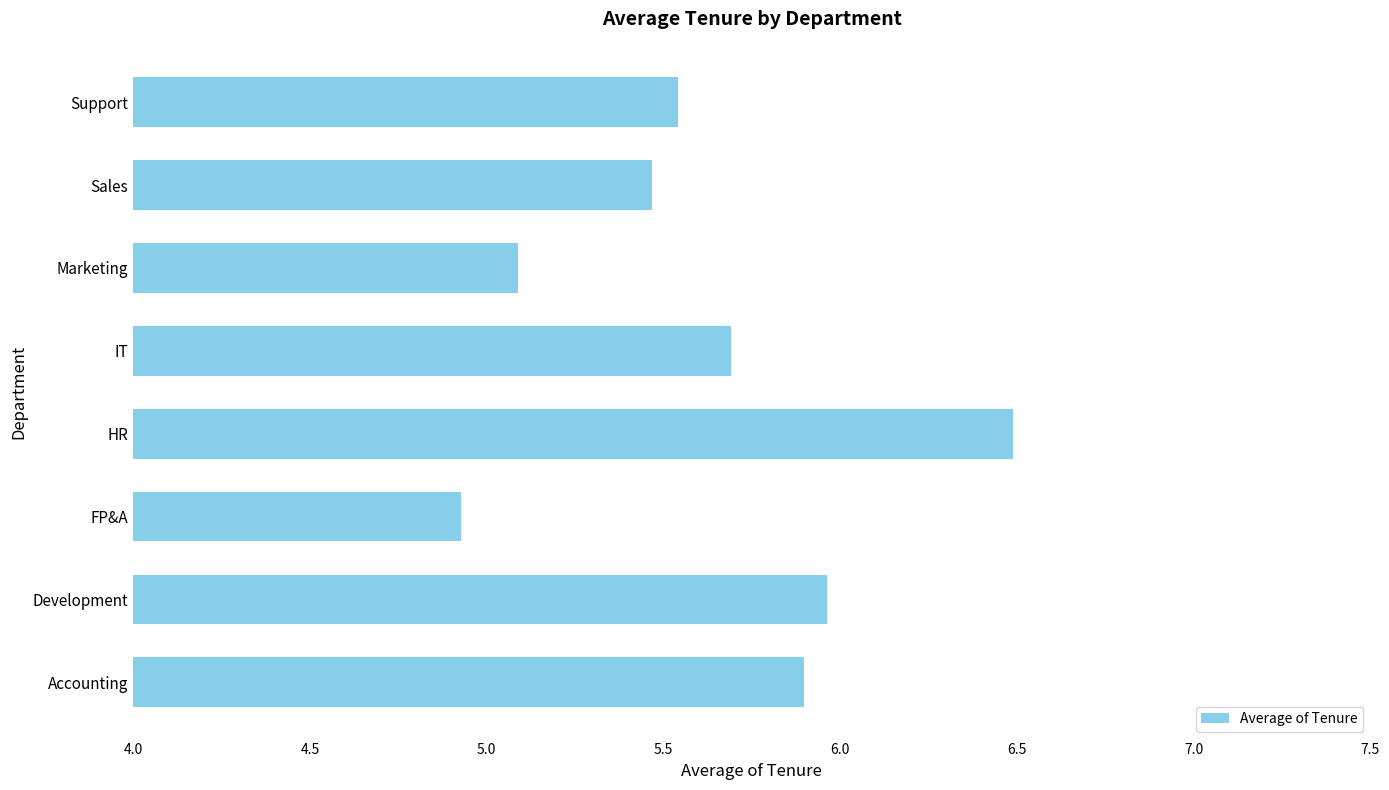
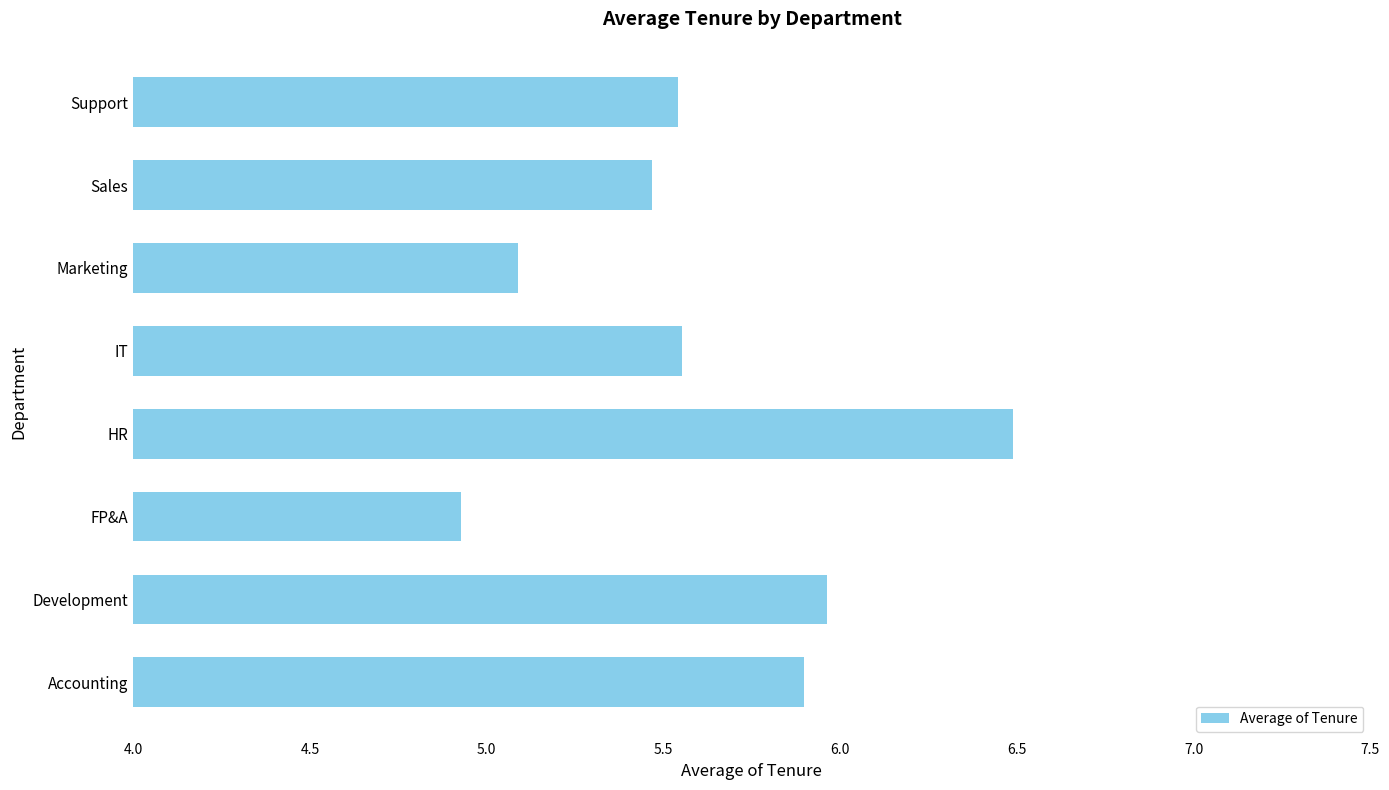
  {
    "Support": 5.54,
    "Sales": 5.47,
    "Marketing": 5.09,
-   "IT": 5.69,
+   "IT": 5.55,
    "HR": 6.49,
    "FP&A": 4.93,
    "Development": 5.96,
    "Accounting": 5.90
  }
